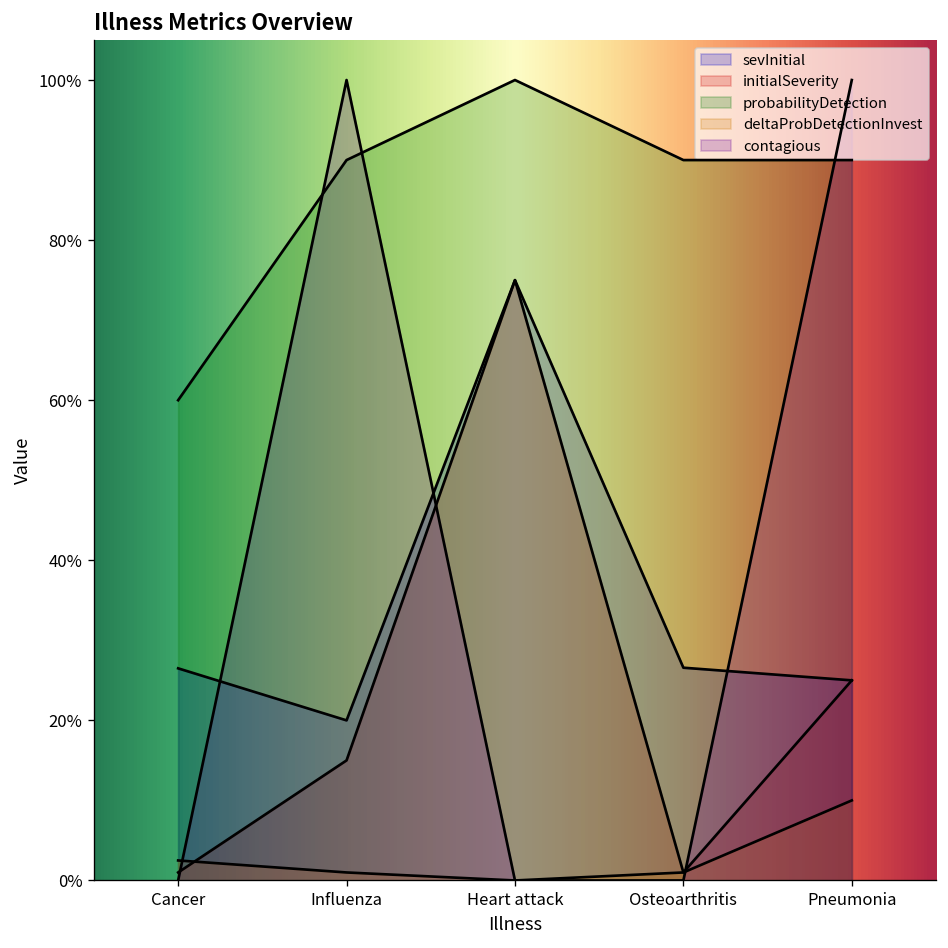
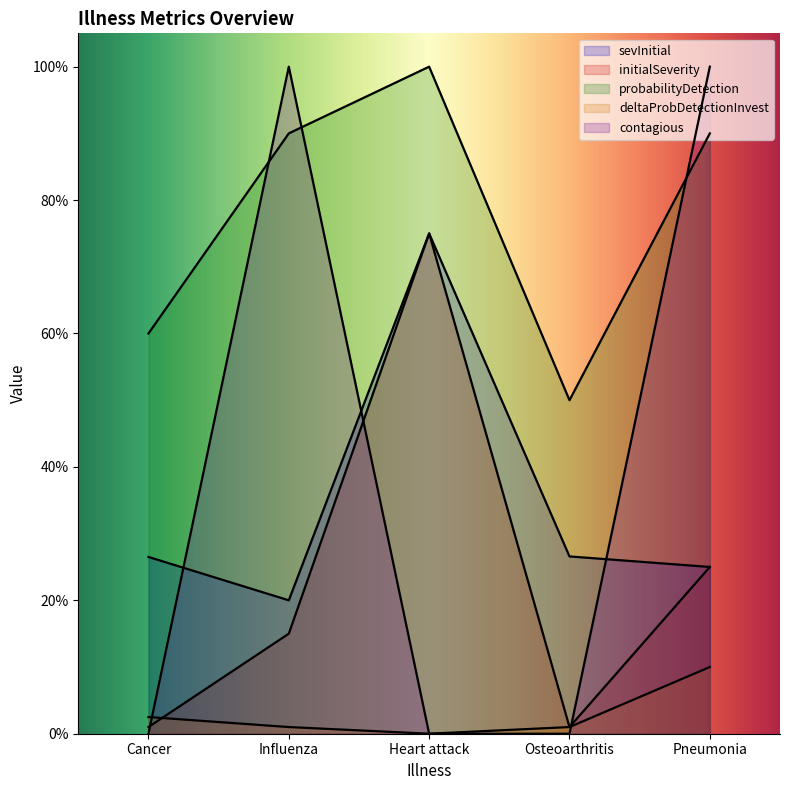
  {
    "probabilityDetection": {
      "Cancer": "60%",
      "Influenza": "90%",
      "Heart attack": "100%",
-     "Osteoarthritis": "90%"
+     "Osteoarthritis": "50%"
    }
  }
